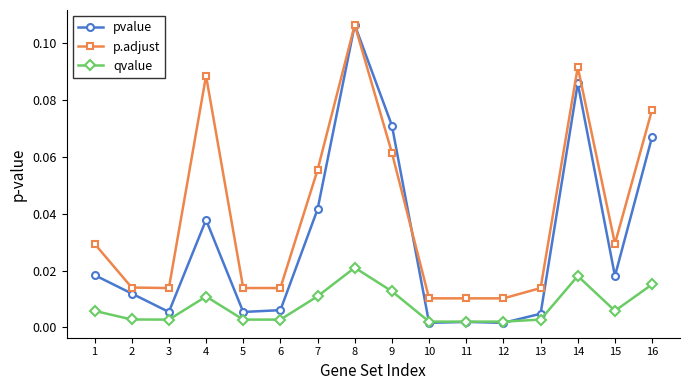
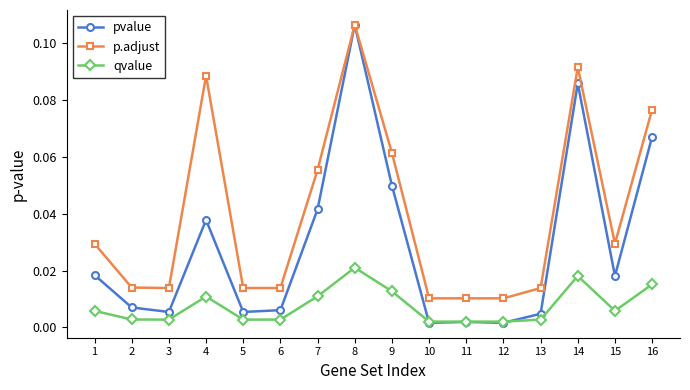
  {
    "pvalue": {
      "1": 0.018,
-     "2": 0.012,
+     "2": 0.007,
      "3": 0.005,
      "4": 0.038,
      "5": 0.005,
      "6": 0.006,
      "7": 0.042,
-     "9": 0.071,
+     "9": 0.050,
      "13": 0.005,
      "14": 0.086,
      "15": 0.018,
      "16": 0.067
    },
    "p.adjust": {
      "1": 0.029,
      "2": 0.014,
      "3": 0.014,
      "4": 0.089,
      "5": 0.014,
      "6": 0.014,
      "7": 0.055,
      "9": 0.061,
      "10": 0.010,
      "11": 0.010,
      "12": 0.010,
      "13": 0.014,
      "14": 0.092,
      "15": 0.029,
      "16": 0.077
    },
    "qvalue": {
      "1": 0.006,
      "2": 0.003,
      "3": 0.003,
      "4": 0.011,
      "5": 0.003,
      "6": 0.003,
      "7": 0.011,
      "8": 0.021,
      "9": 0.013,
      "13": 0.003,
      "14": 0.018,
      "15": 0.006,
      "16": 0.015
    }
  }
